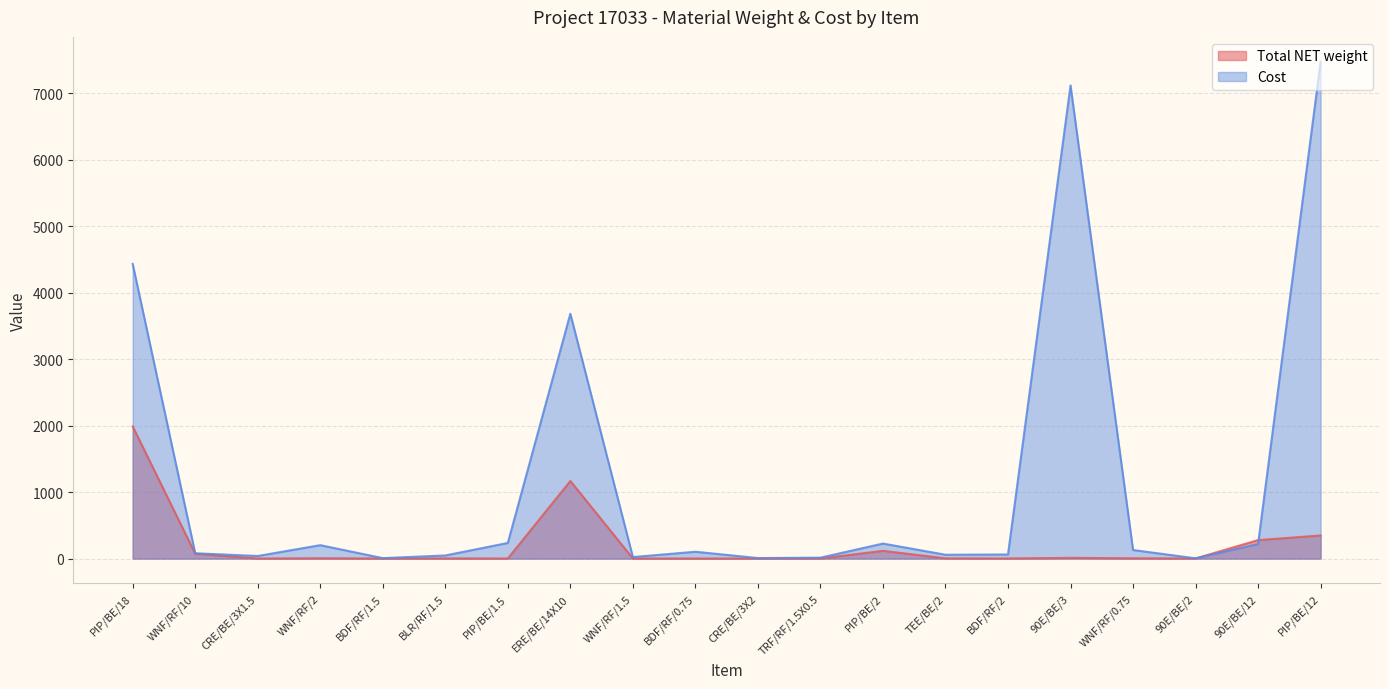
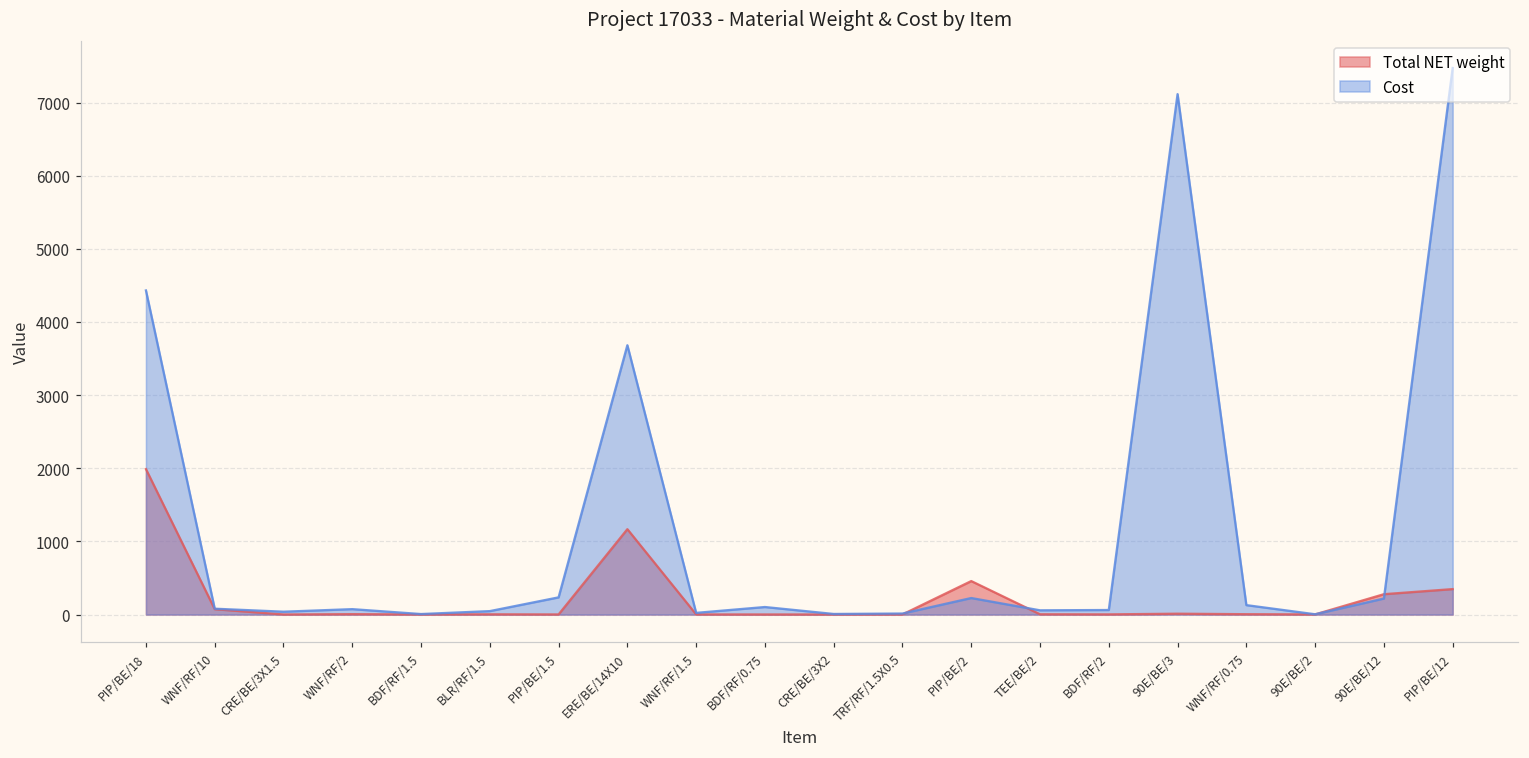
  {
    "Total NET weight": {
      "PIP/BE/18": 2000,
      "WNF/RF/2": 0,
      "BLR/RF/1.5": 0,
      "PIP/BE/1.5": 0,
      "ERE/BE/14X10": 1200,
      "BDF/RF/0.75": 0,
-     "PIP/BE/2": 100,
+     "PIP/BE/2": 500,
      "TEE/BE/2": 0,
      "BDF/RF/2": 0,
      "90E/BE/3": 0,
      "WNF/RF/0.75": 0,
      "90E/BE/12": 300,
      "PIP/BE/12": 300
    },
    "Cost": {
      "PIP/BE/18": 4400,
-     "WNF/RF/2": 200,
+     "WNF/RF/2": 100,
      "BLR/RF/1.5": 0,
      "PIP/BE/1.5": 200,
      "ERE/BE/14X10": 3700,
      "BDF/RF/0.75": 100,
      "PIP/BE/2": 200,
      "TEE/BE/2": 100,
      "BDF/RF/2": 100,
      "90E/BE/3": 7100,
      "WNF/RF/0.75": 100,
      "90E/BE/12": 200
    }
  }
